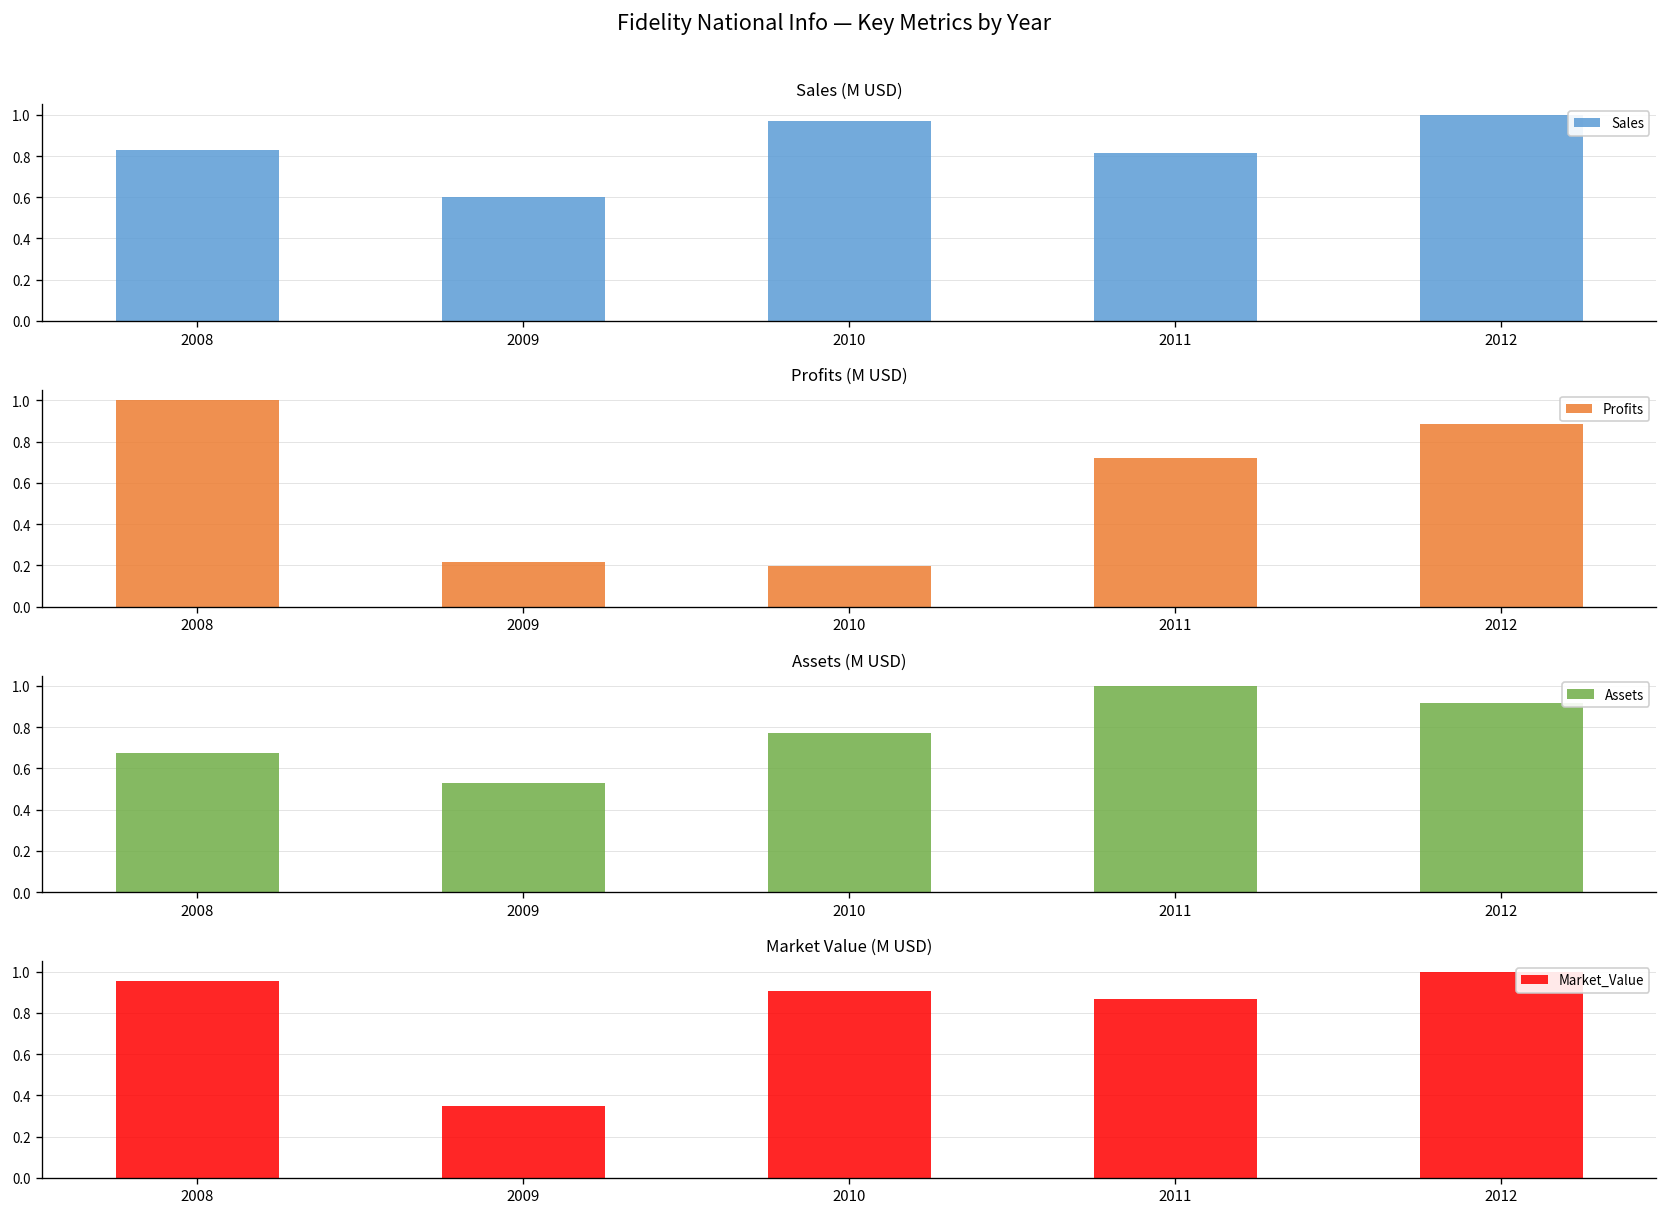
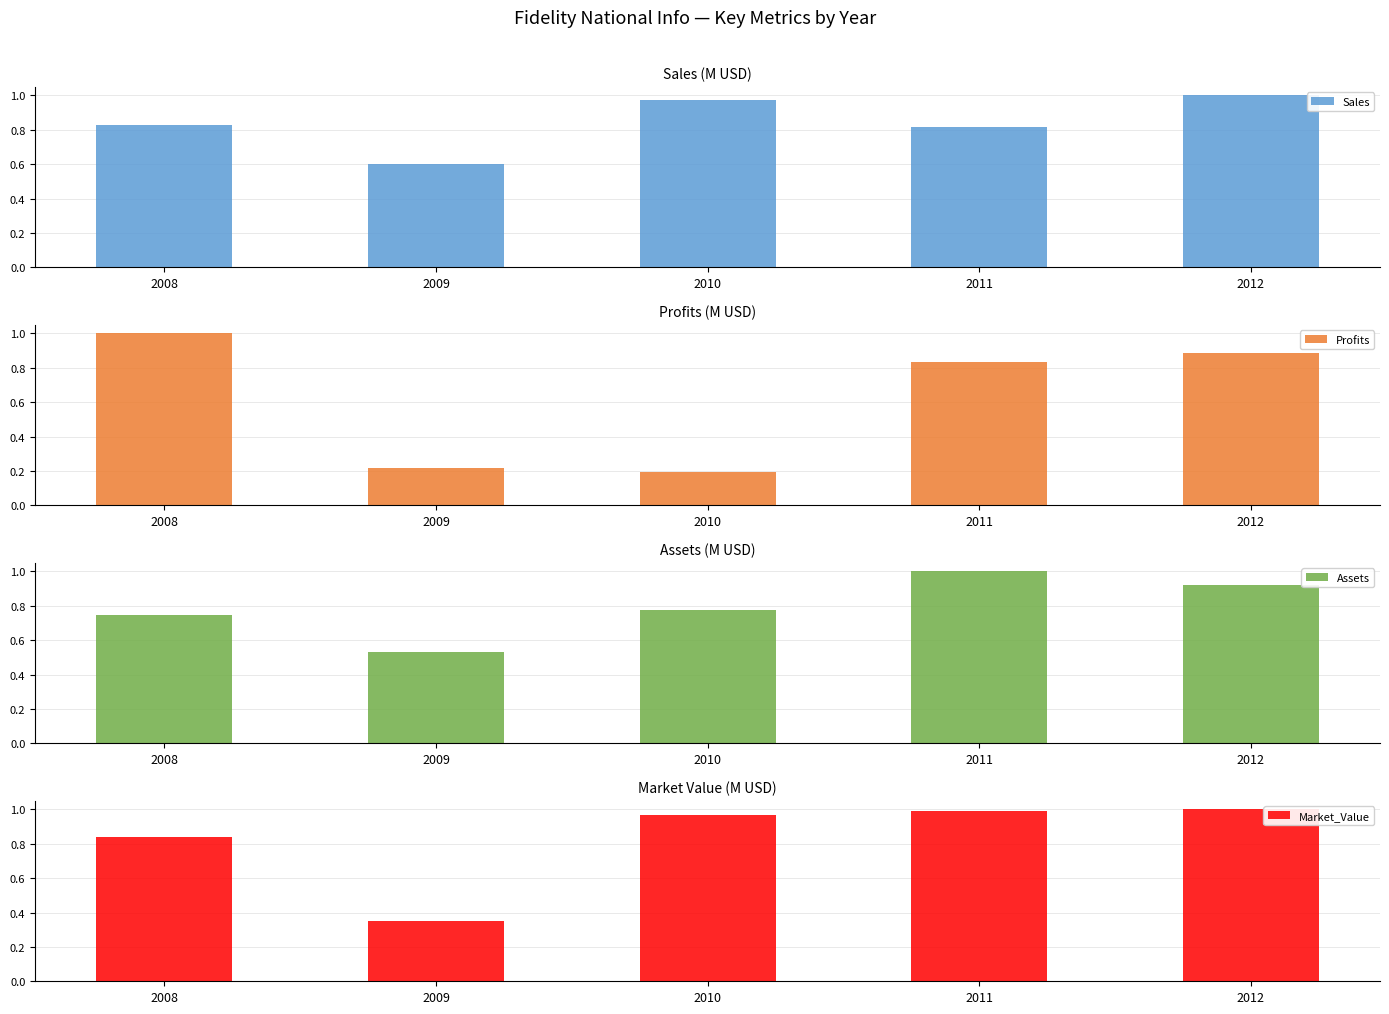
  {
    "Sales (M USD)": {
      "2008": 0.83,
      "2009": 0.60,
      "2010": 0.97,
      "2011": 0.82,
      "2012": 1.00
    },
    "Profits (M USD)": {
      "2008": 1.00,
      "2009": 0.21,
      "2010": 0.20,
-     "2011": 0.72,
+     "2011": 0.83,
      "2012": 0.89
    },
    "Assets (M USD)": {
-     "2008": 0.68,
+     "2008": 0.75,
      "2009": 0.53,
      "2010": 0.77,
      "2011": 1.00,
      "2012": 0.92
    },
    "Market Value (M USD)": {
-     "2008": 0.95,
+     "2008": 0.84,
      "2009": 0.35,
-     "2010": 0.91,
-     "2011": 0.87,
+     "2010": 0.97,
+     "2011": 0.99,
      "2012": 1.00
    }
  }
